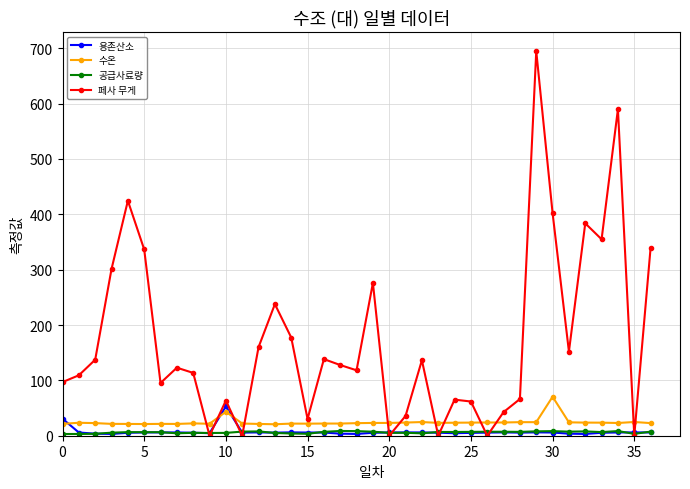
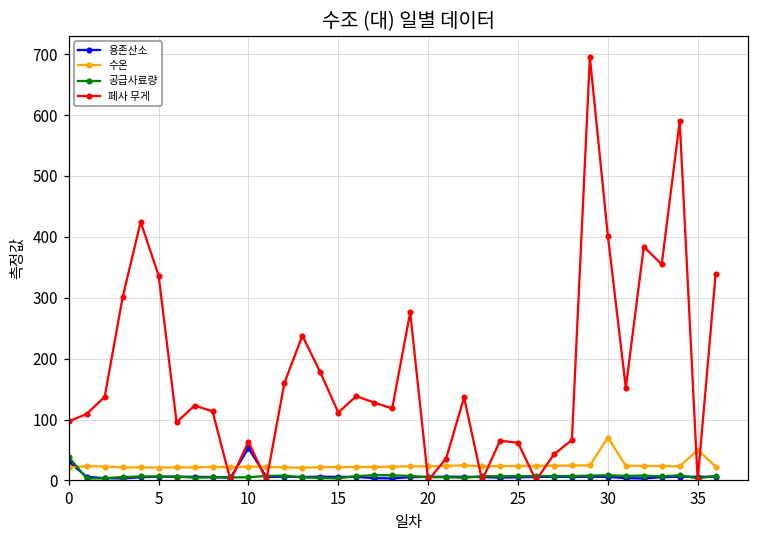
  {
    "용존산소": {
      "0": 30,
      "10": 50
    },
    "수온": {
      "0": 20,
      "5": 20,
-     "10": 40,
+     "10": 20,
      "15": 20,
      "20": 20,
      "25": 20,
      "30": 70,
-     "35": 20
+     "35": 50
    },
    "공급사료량": {
-     "0": 0,
+     "0": 40,
      "10": 10
    },
    "페사 무게": {
      "0": 100,
      "5": 340,
      "10": 60,
-     "15": 30,
+     "15": 110,
      "20": 0,
      "25": 60,
      "30": 400
    }
  }
